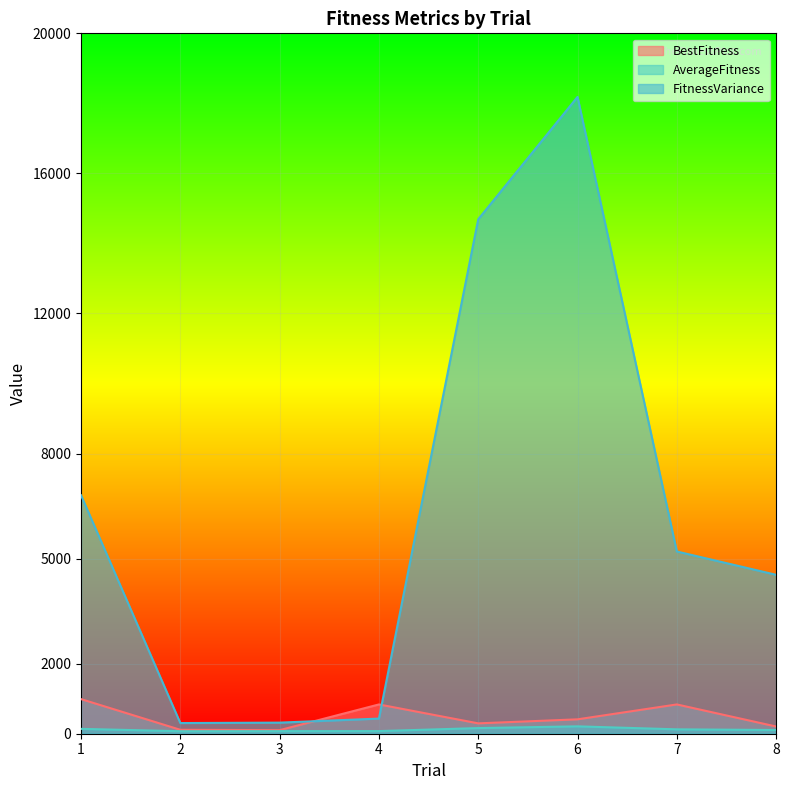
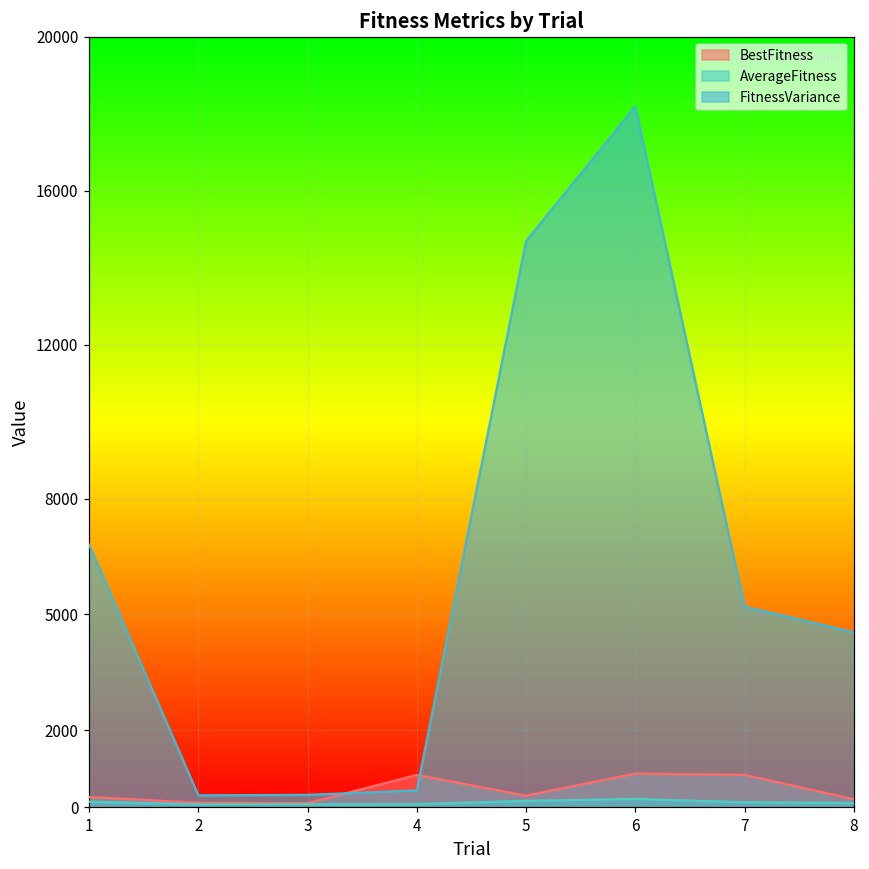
  {
    "BestFitness": {
-     "1": 1000,
+     "1": 300,
      "4": 800,
      "5": 300,
-     "6": 400,
+     "6": 900,
      "7": 800,
      "8": 200
    }
  }
